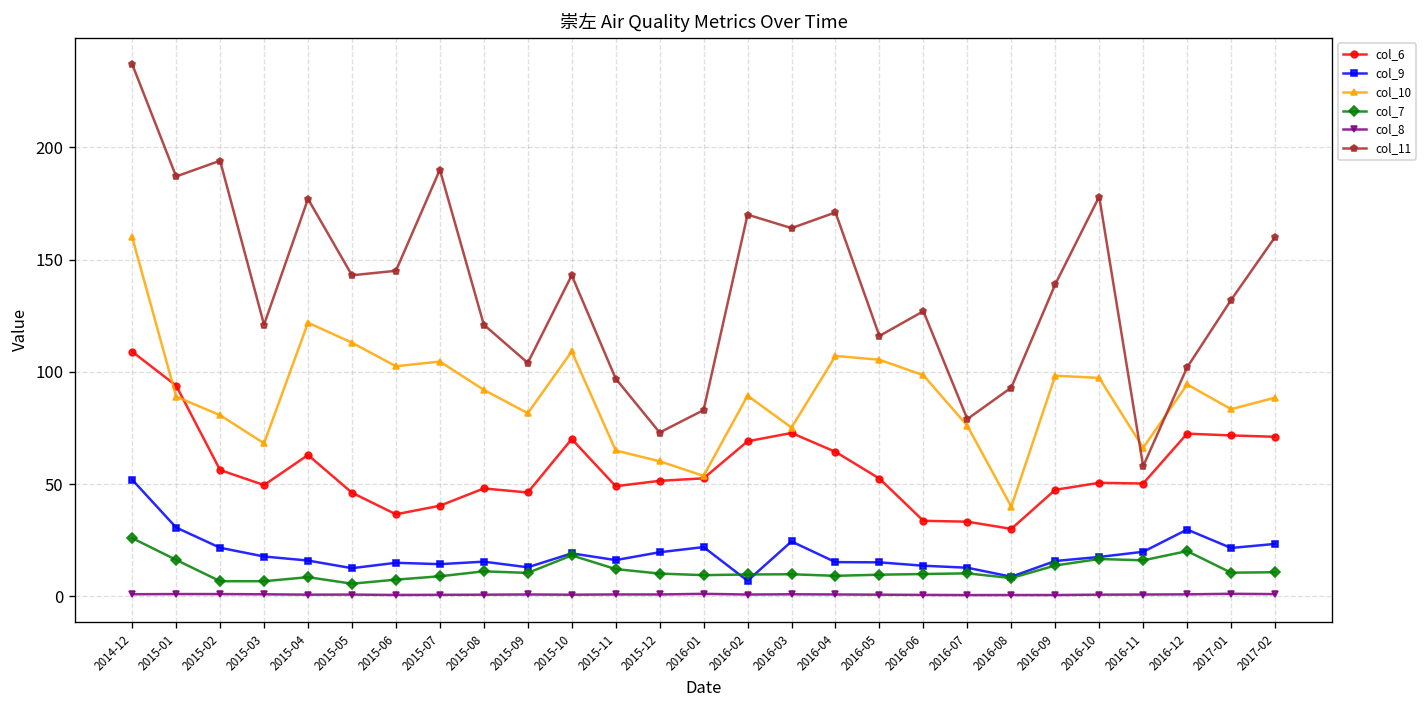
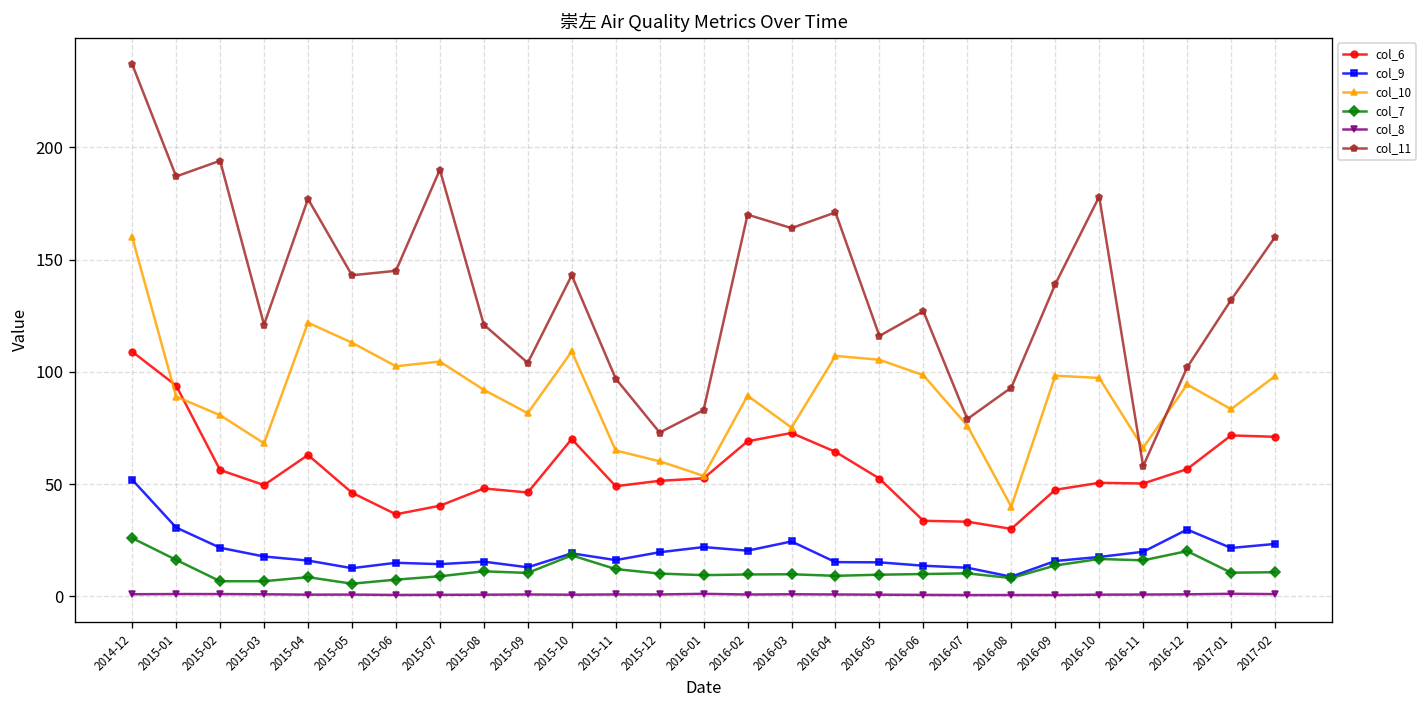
  {
    "col_6": {
      "2014-12": 109,
      "2015-01": 94,
      "2015-02": 56,
      "2015-03": 50,
      "2015-04": 63,
      "2015-05": 46,
      "2015-06": 37,
      "2015-07": 40,
      "2015-08": 48,
      "2015-09": 46,
      "2015-10": 70,
      "2015-11": 49,
      "2015-12": 52,
      "2016-02": 69,
      "2016-03": 73,
      "2016-04": 64,
      "2016-05": 53,
      "2016-06": 34,
      "2016-07": 33,
      "2016-08": 30,
      "2016-09": 48,
      "2016-10": 51,
      "2016-11": 50,
-     "2016-12": 73,
+     "2016-12": 57,
      "2017-01": 72,
      "2017-02": 71
    },
    "col_9": {
      "2014-12": 52,
      "2015-01": 31,
      "2015-02": 22,
      "2015-03": 18,
      "2015-04": 16,
      "2015-05": 13,
      "2015-06": 15,
      "2015-07": 14,
      "2015-08": 16,
      "2015-09": 13,
      "2015-11": 16,
      "2015-12": 20,
      "2016-01": 22,
-     "2016-02": 7,
+     "2016-02": 20,
      "2016-03": 25,
      "2016-04": 15,
      "2016-05": 15,
      "2016-06": 14,
      "2016-07": 13,
      "2016-09": 16,
      "2016-11": 20,
      "2016-12": 30,
      "2017-01": 22,
      "2017-02": 23
    },
    "col_10": {
      "2014-12": 160,
      "2015-01": 89,
      "2015-02": 81,
      "2015-03": 68,
      "2015-04": 122,
      "2015-05": 113,
      "2015-06": 103,
      "2015-07": 105,
      "2015-08": 92,
      "2015-09": 82,
      "2015-10": 109,
      "2015-11": 65,
      "2015-12": 60,
      "2016-02": 89,
      "2016-03": 75,
      "2016-04": 107,
      "2016-05": 105,
      "2016-06": 99,
      "2016-07": 76,
      "2016-08": 40,
      "2016-09": 98,
      "2016-10": 97,
      "2016-11": 66,
      "2016-12": 94,
      "2017-01": 83,
-     "2017-02": 89
+     "2017-02": 98
    },
    "col_7": {
      "2014-12": 26,
      "2015-01": 16,
      "2015-02": 7,
      "2015-03": 7,
      "2015-04": 9,
      "2015-05": 6,
      "2015-06": 8,
      "2015-07": 9,
      "2015-08": 11,
      "2015-09": 11,
      "2015-11": 12,
      "2015-12": 10,
      "2016-01": 10,
      "2016-02": 10,
      "2016-03": 10,
      "2016-04": 9,
      "2016-05": 10,
      "2016-06": 10,
      "2016-07": 10,
      "2016-09": 14,
      "2016-11": 16,
      "2016-12": 20,
      "2017-01": 11,
      "2017-02": 11
    },
    "col_8": {
      "2014-12": 1,
      "2015-01": 1,
      "2015-02": 1,
      "2015-03": 1,
      "2015-04": 1,
      "2015-05": 1,
      "2015-06": 1,
      "2015-07": 1,
      "2015-08": 1,
      "2015-09": 1,
      "2015-10": 1,
      "2015-11": 1,
      "2015-12": 1,
      "2016-01": 1,
      "2016-02": 1,
      "2016-03": 1,
      "2016-04": 1,
      "2016-05": 1,
      "2016-06": 1,
      "2016-07": 1,
      "2016-08": 1,
      "2016-09": 1,
      "2016-10": 1,
      "2016-11": 1,
      "2016-12": 1,
      "2017-01": 1,
      "2017-02": 1
    },
    "col_11": {
      "2014-12": 237,
      "2015-01": 187,
      "2015-02": 194,
      "2015-03": 121,
      "2015-04": 177,
      "2015-05": 143,
      "2015-06": 145,
      "2015-07": 190,
      "2015-08": 121,
      "2015-09": 104,
      "2015-10": 143,
      "2015-11": 97,
      "2015-12": 73,
      "2016-01": 83,
      "2016-02": 170,
      "2016-03": 164,
      "2016-04": 171,
      "2016-05": 116,
      "2016-06": 127,
      "2016-07": 79,
      "2016-08": 93,
      "2016-09": 139,
      "2016-10": 178,
      "2016-11": 58,
      "2016-12": 102,
      "2017-01": 132,
      "2017-02": 160
    }
  }
